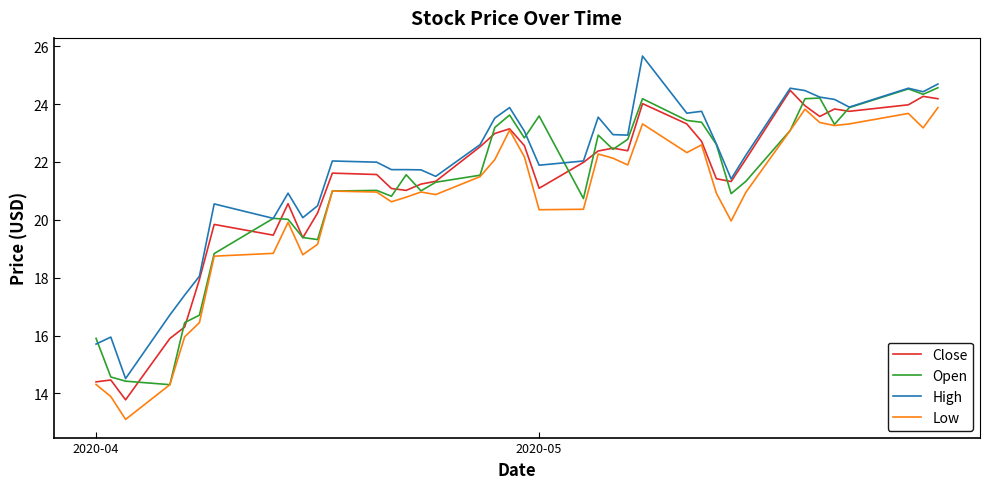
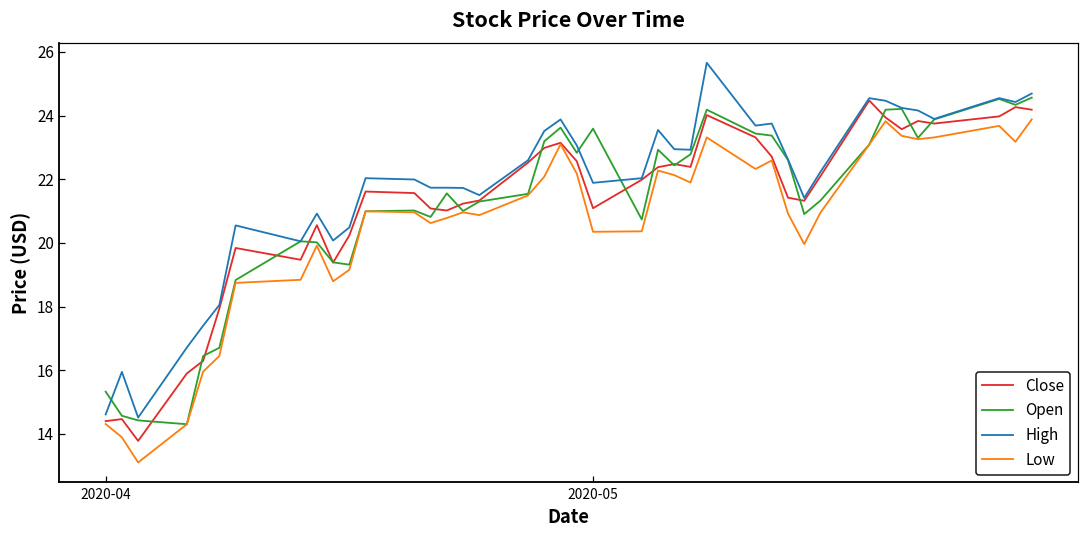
  {
    "Close": {
      "2020-05": 21.1
    },
    "Open": {
-     "2020-04": 15.9,
+     "2020-04": 15.3,
      "2020-05": 23.6
    },
    "High": {
-     "2020-04": 15.7,
+     "2020-04": 14.6,
      "2020-05": 21.9
    },
    "Low": {
      "2020-05": 20.3
    }
  }
